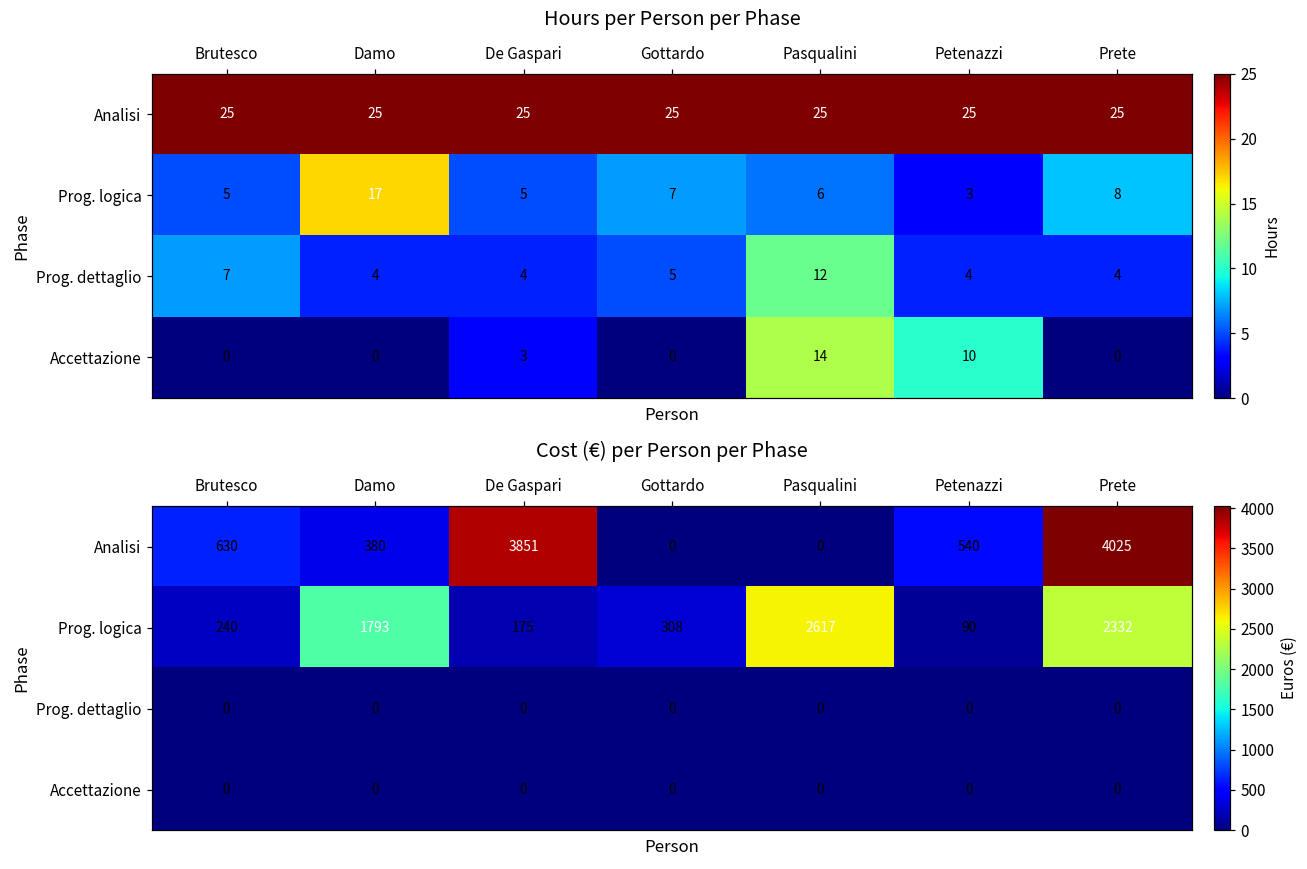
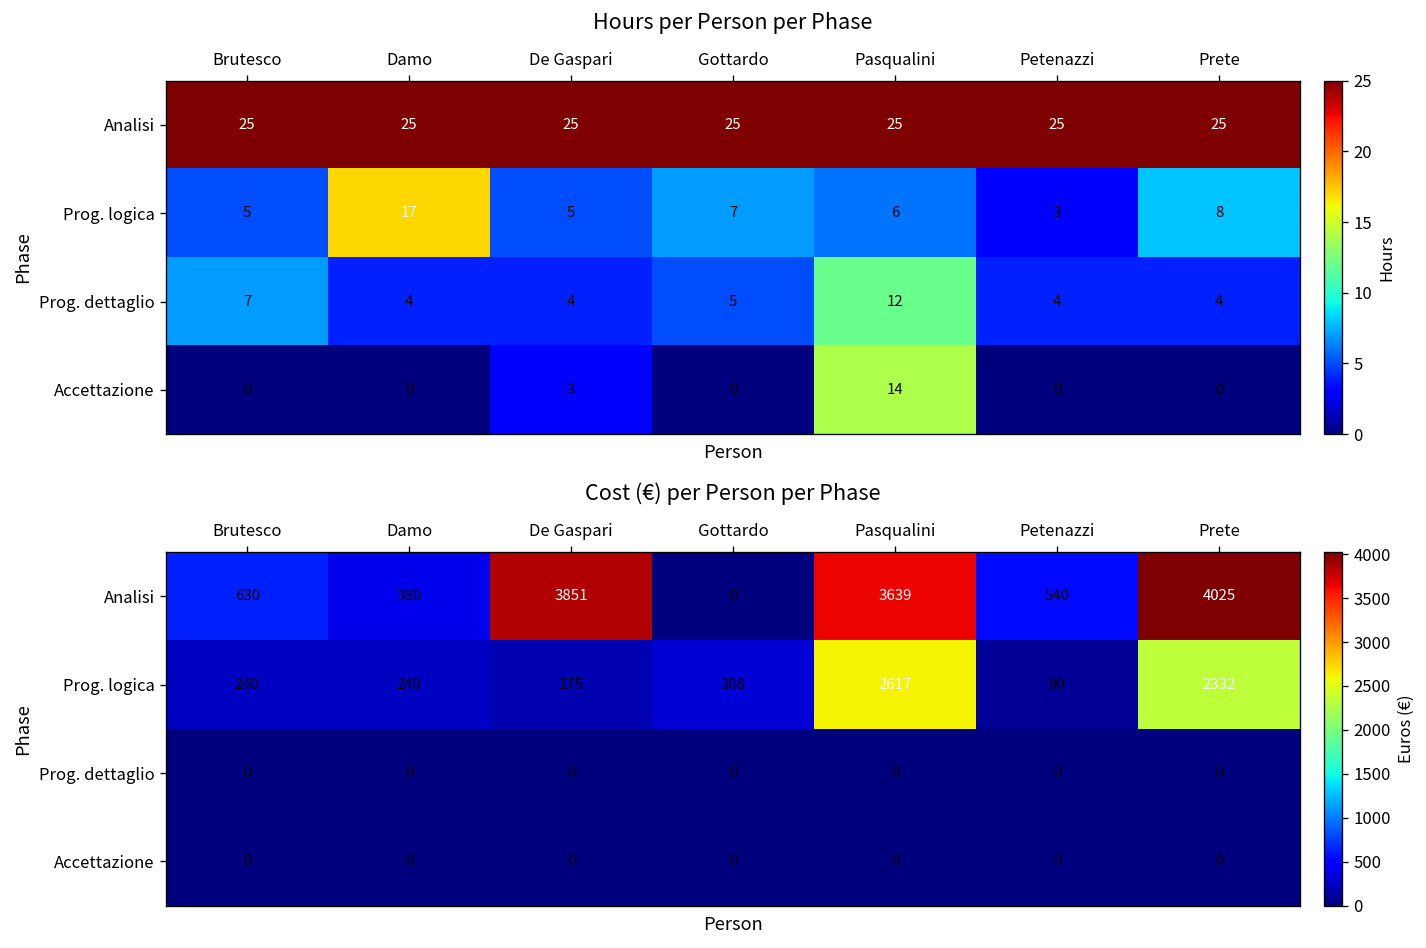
  {
    "Hours per Person per Phase": {
      "Analisi": {
        "Brutesco": 25,
        "Damo": 25,
        "De Gaspari": 25,
        "Gottardo": 25,
        "Pasqualini": 25,
        "Petenazzi": 25,
        "Prete": 25
      },
      "Prog. logica": {
        "Brutesco": 5,
        "Damo": 17,
        "De Gaspari": 5,
        "Gottardo": 7,
        "Pasqualini": 6,
        "Petenazzi": 3,
        "Prete": 8
      },
      "Prog. dettaglio": {
        "Brutesco": 7,
        "Damo": 4,
        "De Gaspari": 4,
        "Gottardo": 5,
        "Pasqualini": 12,
        "Petenazzi": 4,
        "Prete": 4
      },
      "Accettazione": {
        "Brutesco": 0,
        "Damo": 0,
        "De Gaspari": 3,
        "Gottardo": 0,
        "Pasqualini": 14,
-       "Petenazzi": 10,
+       "Petenazzi": 0,
        "Prete": 0
      }
    },
    "Cost (€) per Person per Phase": {
      "Analisi": {
        "Brutesco": 630,
        "Damo": 380,
        "De Gaspari": 3851,
        "Gottardo": 0,
-       "Pasqualini": 0,
+       "Pasqualini": 3639,
        "Petenazzi": 540,
        "Prete": 4025
      },
      "Prog. logica": {
        "Brutesco": 240,
-       "Damo": 1793,
+       "Damo": 240,
        "De Gaspari": 175,
        "Gottardo": 308,
        "Pasqualini": 2617,
        "Petenazzi": 90,
        "Prete": 2332
      },
      "Prog. dettaglio": {
        "Brutesco": 0,
        "Damo": 0,
        "De Gaspari": 0,
        "Gottardo": 0,
        "Pasqualini": 0,
        "Petenazzi": 0,
        "Prete": 0
      },
      "Accettazione": {
        "Brutesco": 0,
        "Damo": 0,
        "De Gaspari": 0,
        "Gottardo": 0,
        "Pasqualini": 0,
        "Petenazzi": 0,
        "Prete": 0
      }
    }
  }
